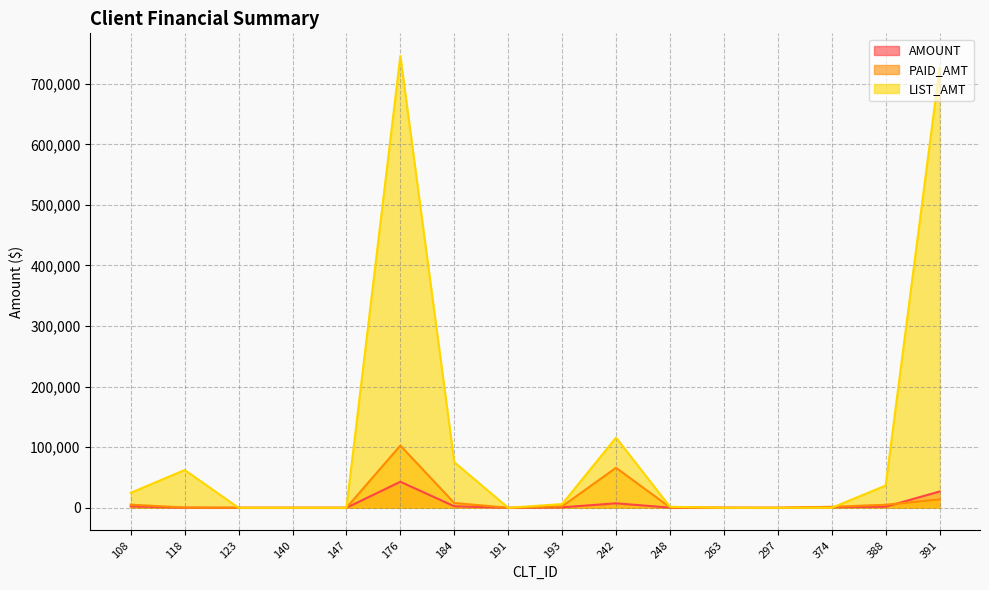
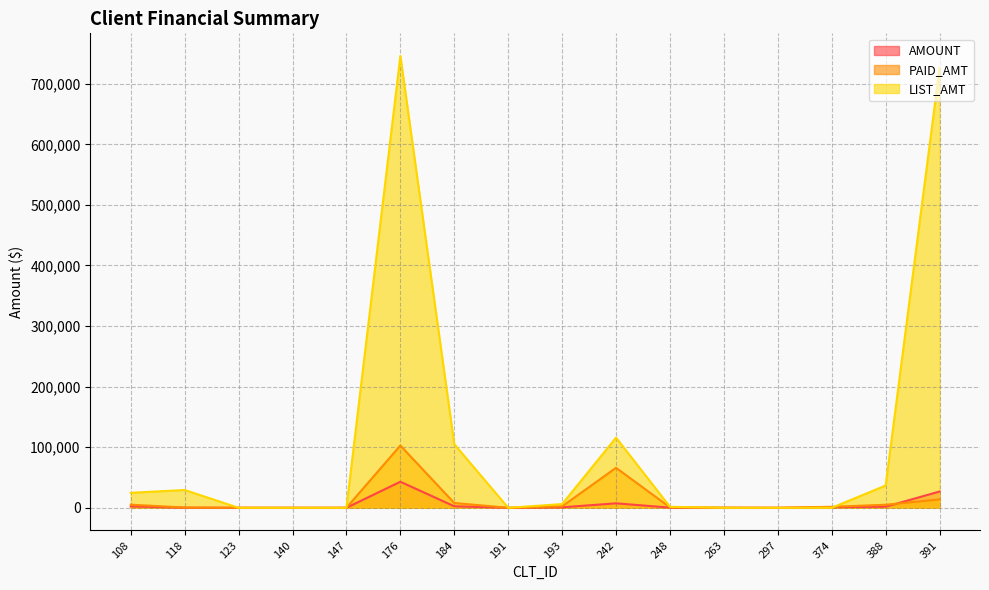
  {
    "AMOUNT": {
      "176": "40,000",
      "184": "0",
      "242": "10,000",
      "391": "30,000"
    },
    "PAID_AMT": {
      "176": "100,000",
      "184": "10,000",
      "242": "70,000",
      "391": "10,000"
    },
    "LIST_AMT": {
      "108": "20,000",
-     "118": "60,000",
+     "118": "30,000",
      "176": "750,000",
-     "184": "80,000",
+     "184": "110,000",
      "242": "120,000",
      "388": "40,000"
    }
  }
